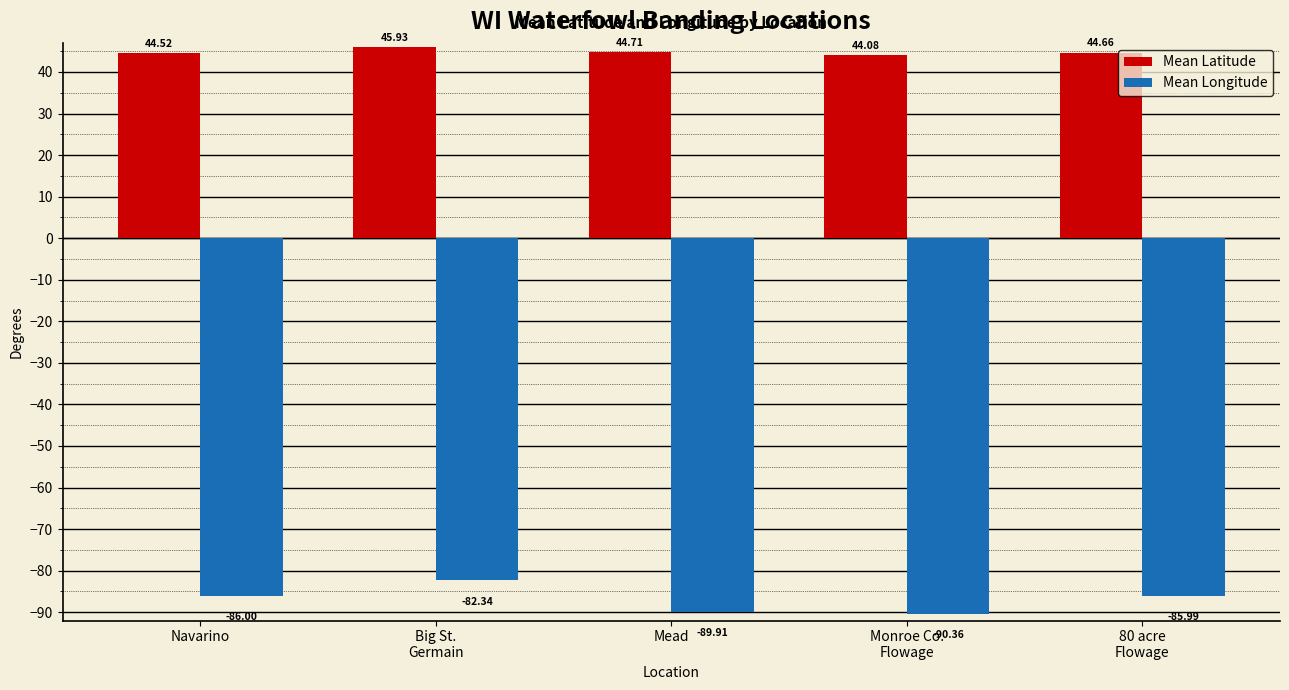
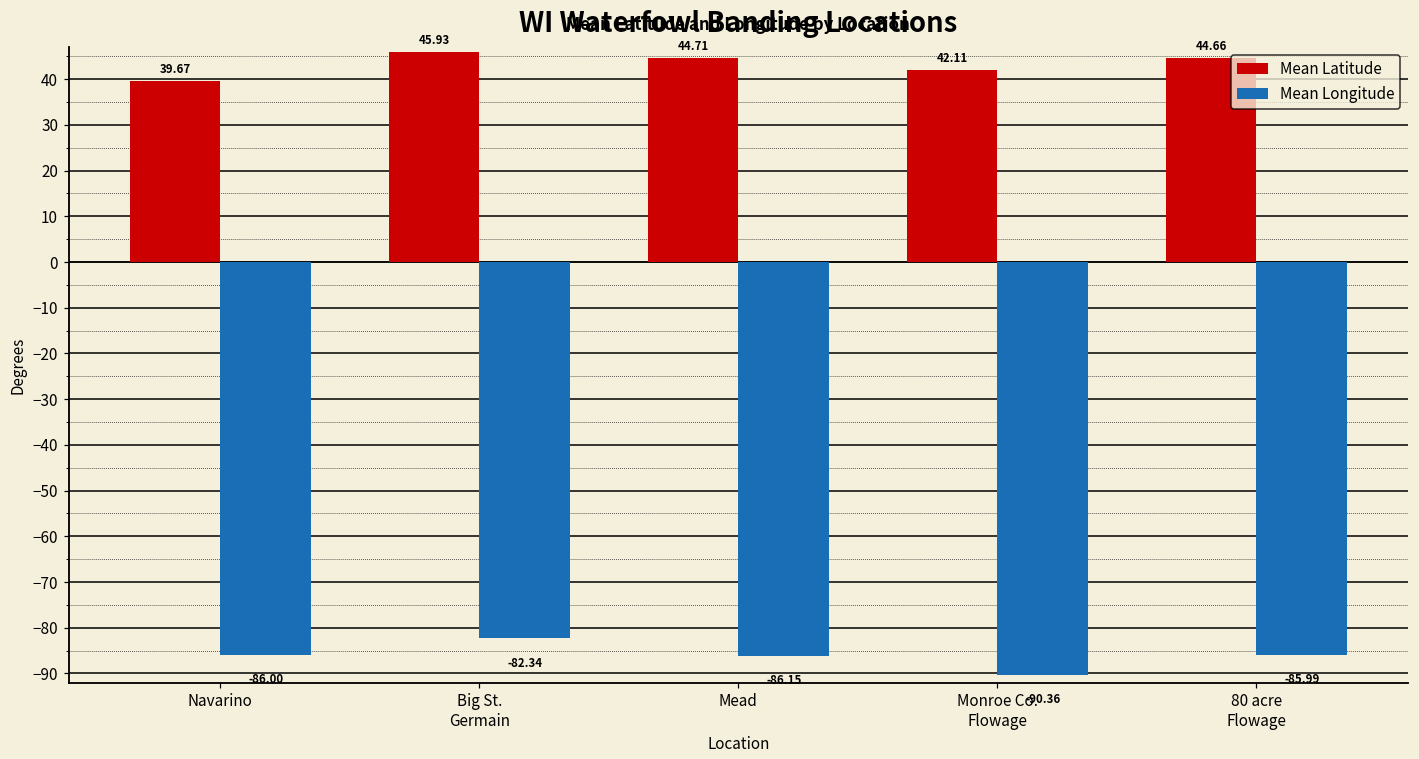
  {
    "Mean Latitude": {
-     "Navarino": 44.52,
+     "Navarino": 39.67,
      "Big St. Germain": 45.93,
      "Mead": 44.71,
-     "Monroe Co. Flowage": 44.08,
+     "Monroe Co. Flowage": 42.11,
      "80 acre Flowage": 44.66
    },
    "Mean Longitude": {
      "Navarino": -86.00,
      "Big St. Germain": -82.34,
-     "Mead": -89.91,
+     "Mead": -86.15,
      "Monroe Co. Flowage": -90.36,
      "80 acre Flowage": -85.99
    }
  }
